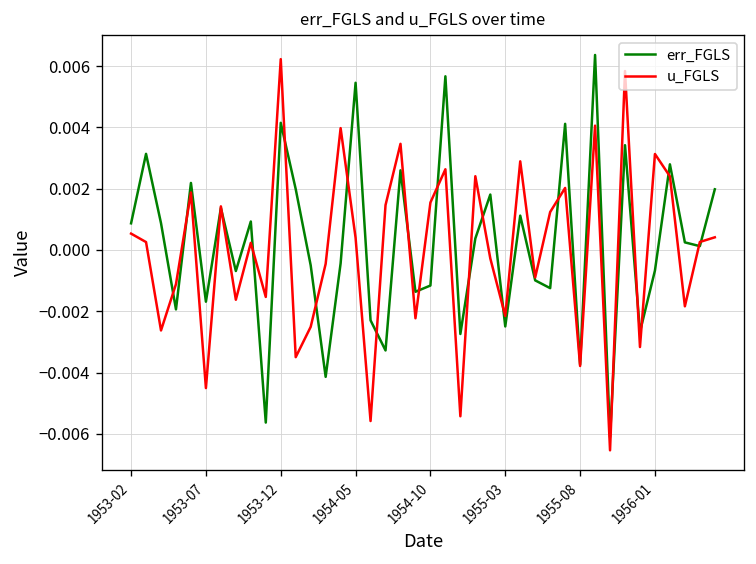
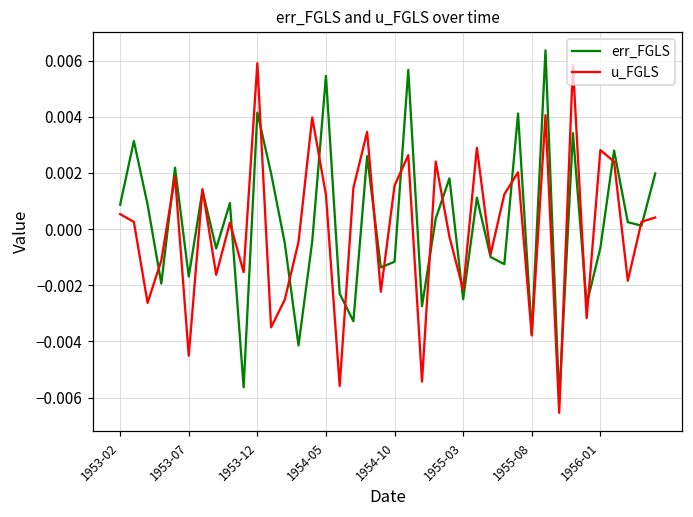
  {
    "err_FGLS": {
      "1953-02": 0.0009,
      "1953-07": -0.0017,
      "1953-12": 0.0041,
      "1954-05": 0.0055,
      "1954-10": -0.0012,
      "1955-03": -0.0025,
      "1956-01": -0.0007
    },
    "u_FGLS": {
      "1953-02": 0.0005,
      "1953-07": -0.0045,
-     "1953-12": 0.0062,
-     "1954-05": 0.0004,
+     "1953-12": 0.0059,
+     "1954-05": 0.0012,
      "1954-10": 0.0015,
      "1955-03": -0.0022,
-     "1956-01": 0.0031
+     "1956-01": 0.0028
    }
  }
